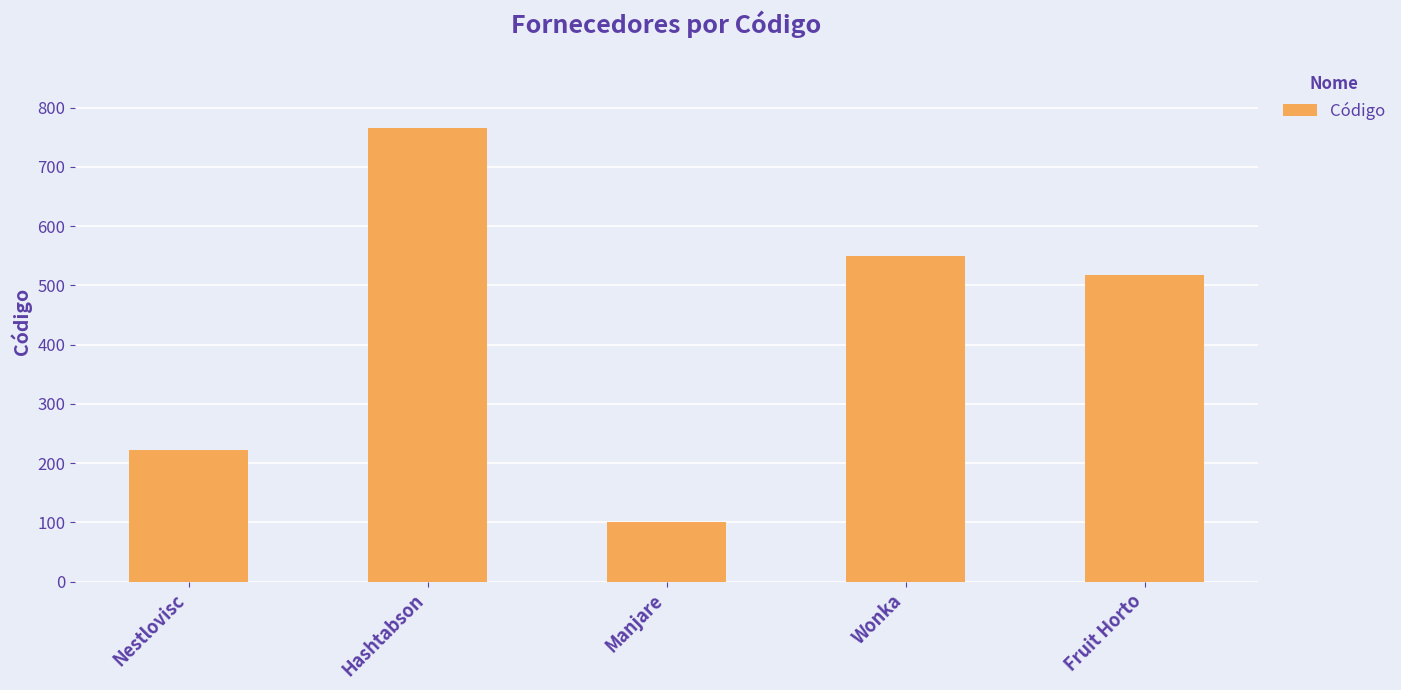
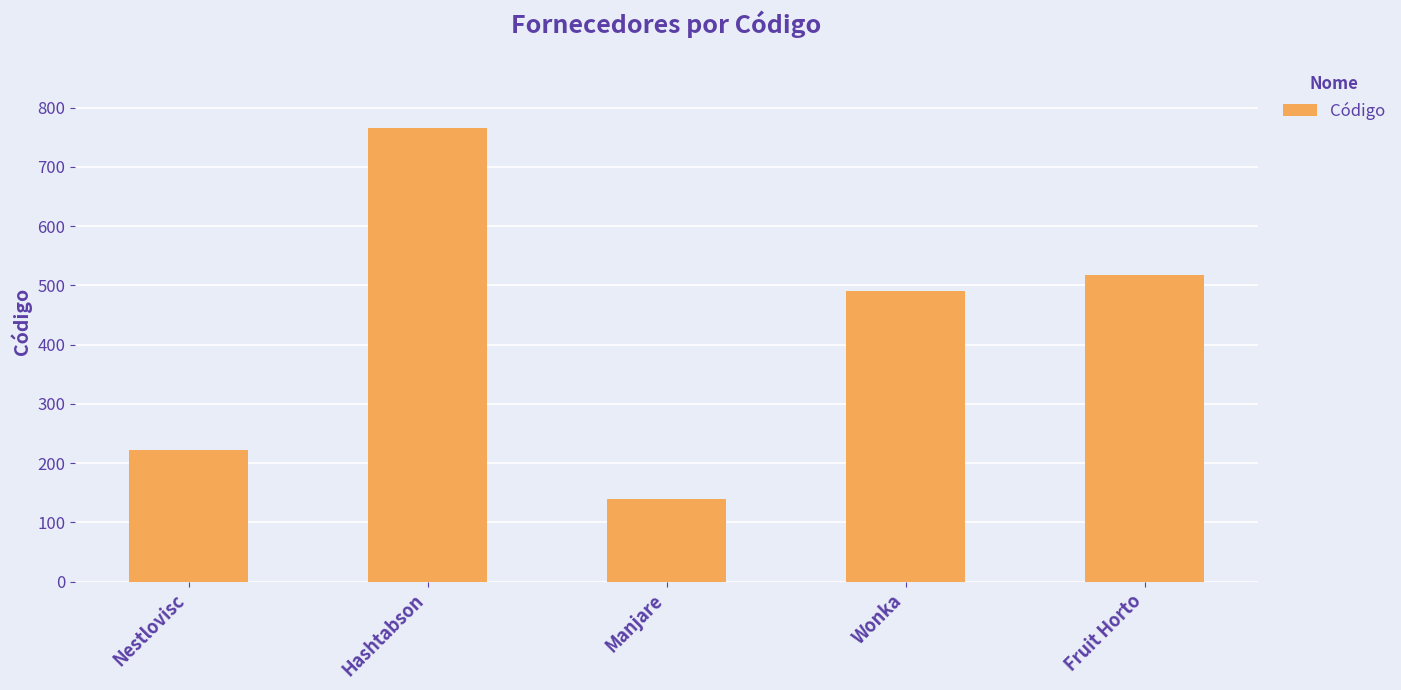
  {
    "Nestlovisc": 220,
    "Hashtabson": 770,
-   "Manjare": 100,
-   "Wonka": 550,
+   "Manjare": 140,
+   "Wonka": 490,
    "Fruit Horto": 520
  }
